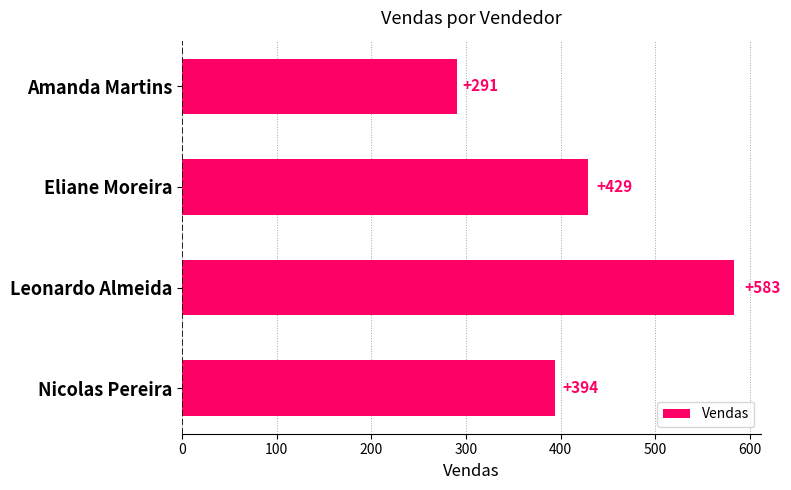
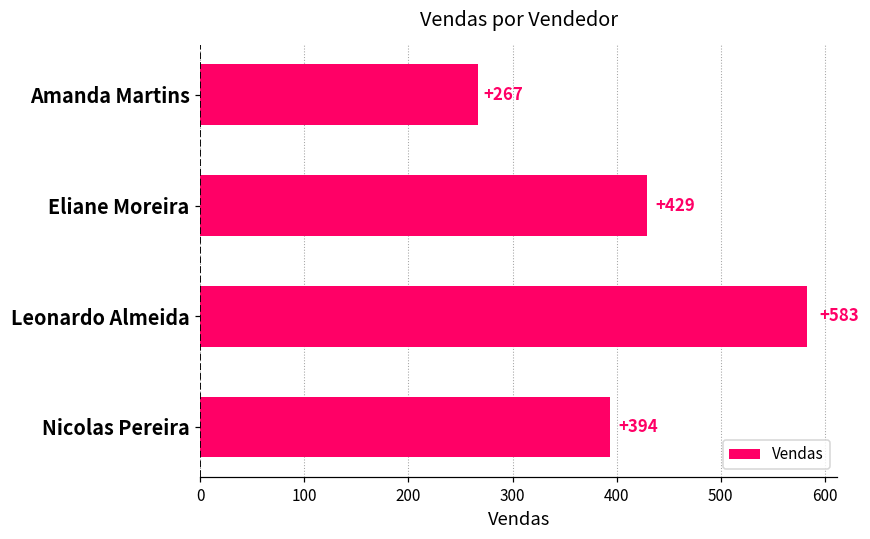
  {
-   "Amanda Martins": "+291",
+   "Amanda Martins": "+267",
    "Eliane Moreira": "+429",
    "Leonardo Almeida": "+583",
    "Nicolas Pereira": "+394"
  }
